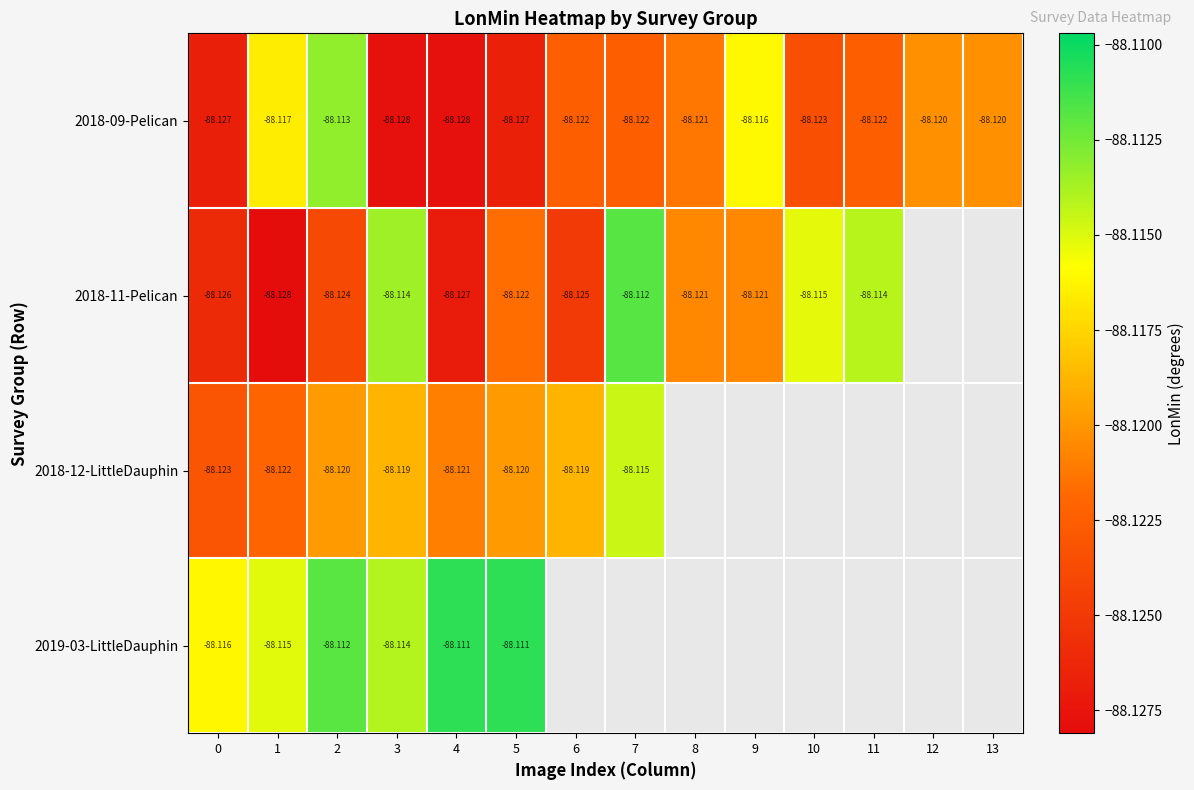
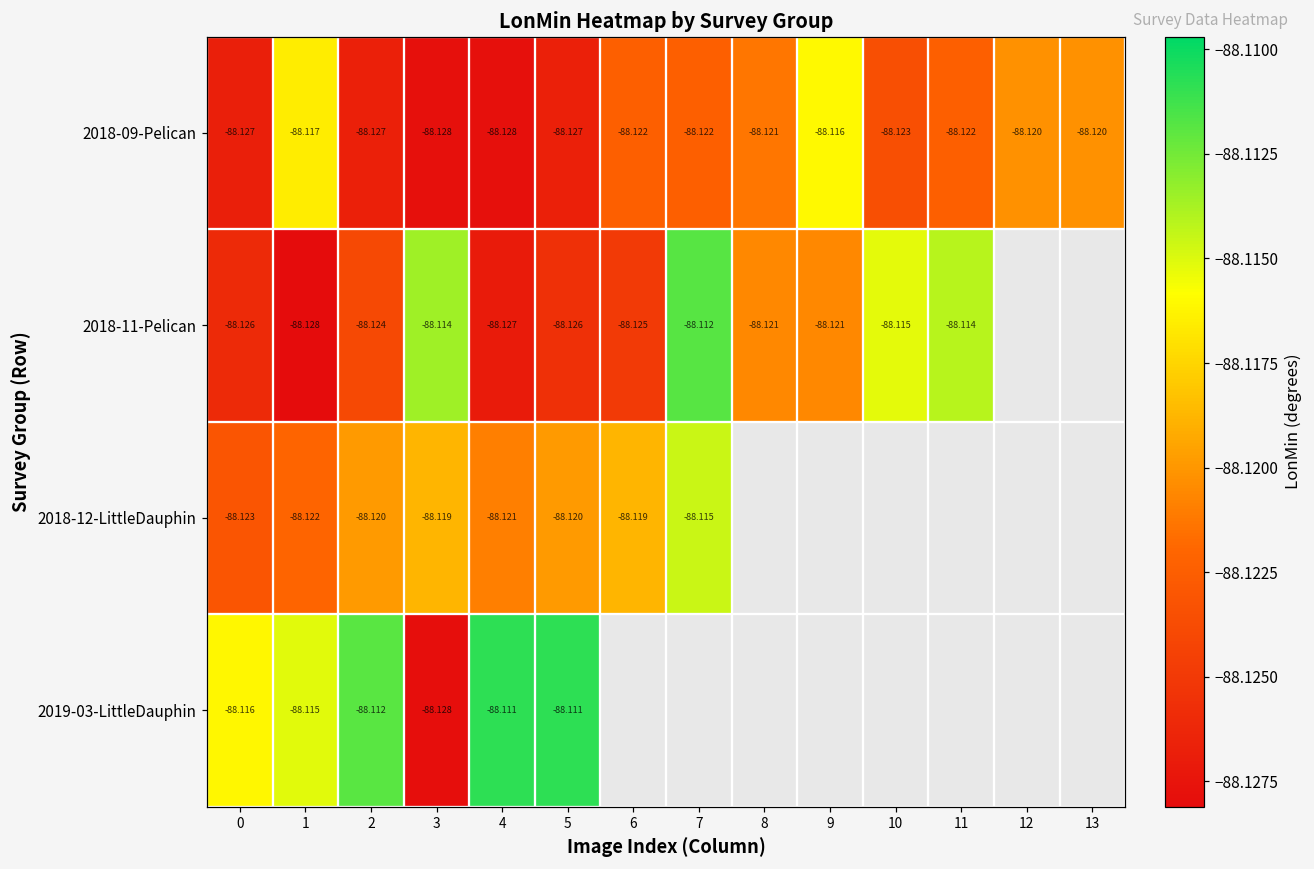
  {
    "2018-09-Pelican": {
      "0": -88.127,
      "1": -88.117,
-     "2": -88.113,
+     "2": -88.127,
      "3": -88.128,
      "4": -88.128,
      "5": -88.127,
      "6": -88.122,
      "7": -88.122,
      "8": -88.121,
      "9": -88.116,
      "10": -88.123,
      "11": -88.122,
      "12": -88.120,
      "13": -88.120
    },
    "2018-11-Pelican": {
      "0": -88.126,
      "1": -88.128,
      "2": -88.124,
      "3": -88.114,
      "4": -88.127,
-     "5": -88.122,
+     "5": -88.126,
      "6": -88.125,
      "7": -88.112,
      "8": -88.121,
      "9": -88.121,
      "10": -88.115,
      "11": -88.114
    },
    "2018-12-LittleDauphin": {
      "0": -88.123,
      "1": -88.122,
      "2": -88.120,
      "3": -88.119,
      "4": -88.121,
      "5": -88.120,
      "6": -88.119,
      "7": -88.115
    },
    "2019-03-LittleDauphin": {
      "0": -88.116,
      "1": -88.115,
      "2": -88.112,
-     "3": -88.114,
+     "3": -88.128,
      "4": -88.111,
      "5": -88.111
    }
  }
